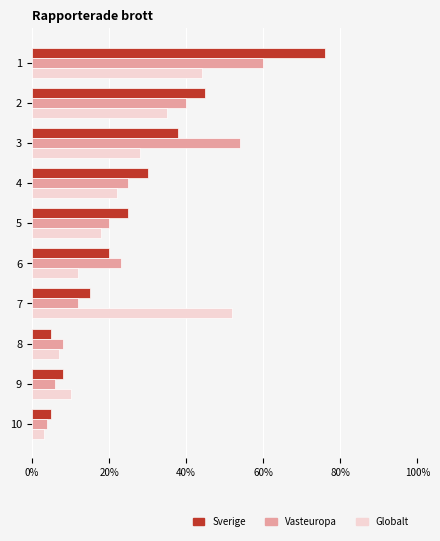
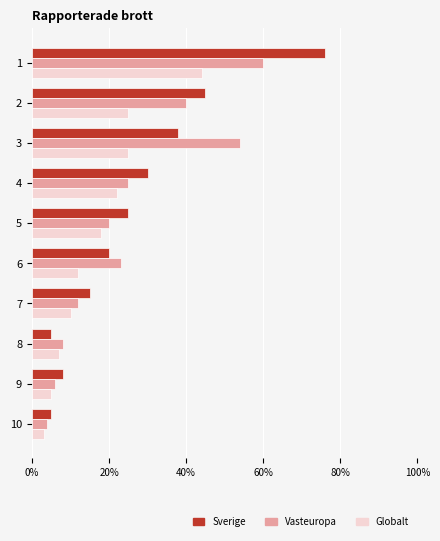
  {
    "Sverige": {
      "1": "76%",
      "2": "45%",
      "3": "38%",
      "4": "30%",
      "5": "25%",
      "6": "20%",
      "7": "15%",
      "8": "5%",
      "9": "8%",
      "10": "5%"
    },
    "Vasteuropa": {
      "1": "60%",
      "2": "40%",
      "3": "54%",
      "4": "25%",
      "5": "20%",
      "6": "23%",
      "7": "12%",
      "8": "8%",
      "9": "6%",
      "10": "4%"
    },
    "Globalt": {
      "1": "44%",
-     "2": "35%",
-     "3": "28%",
+     "2": "25%",
+     "3": "25%",
      "4": "22%",
      "5": "18%",
      "6": "12%",
-     "7": "52%",
+     "7": "10%",
      "8": "7%",
-     "9": "10%",
+     "9": "5%",
      "10": "3%"
    }
  }
